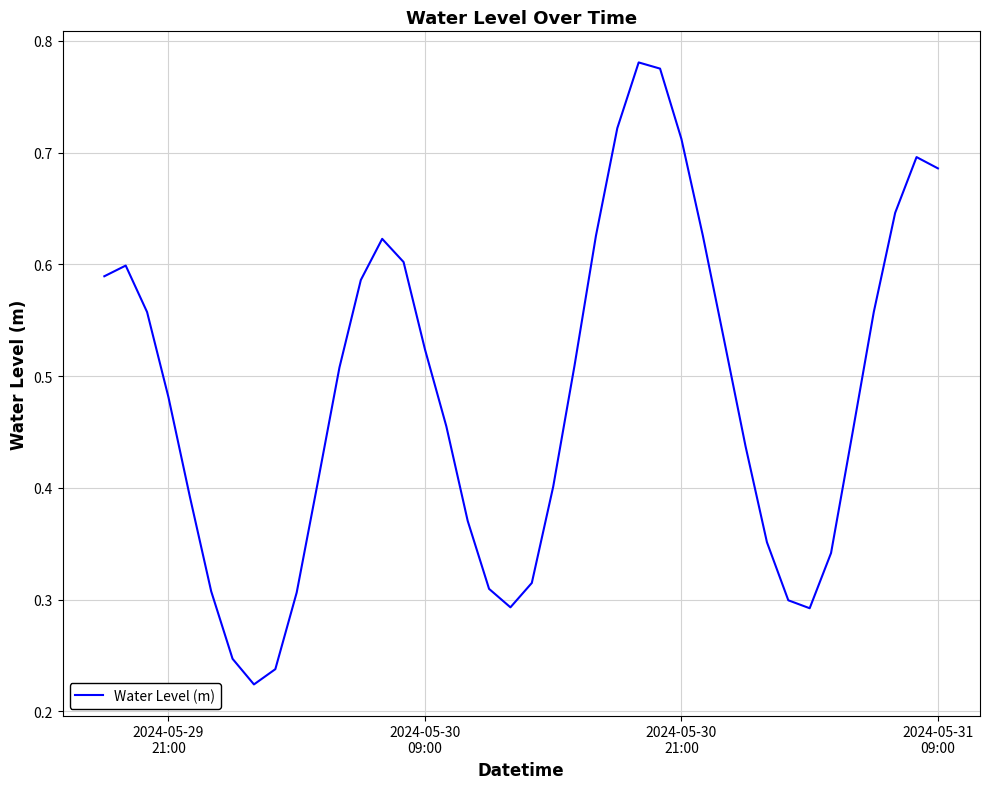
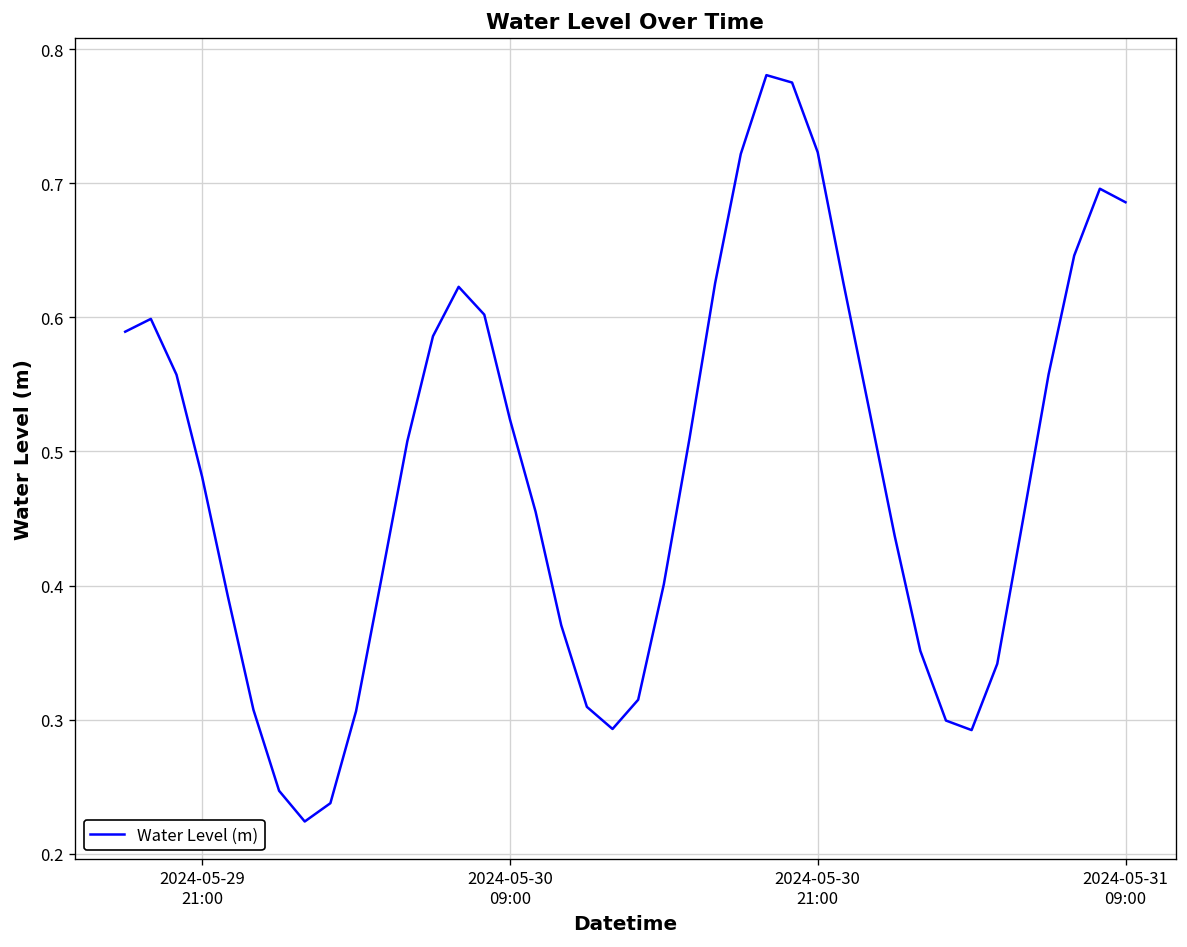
  {
    "2024-05-29 21:00": 0.481,
    "2024-05-30 09:00": 0.524,
-   "2024-05-30 21:00": 0.712,
+   "2024-05-30 21:00": 0.723,
    "2024-05-31 09:00": 0.686
  }
